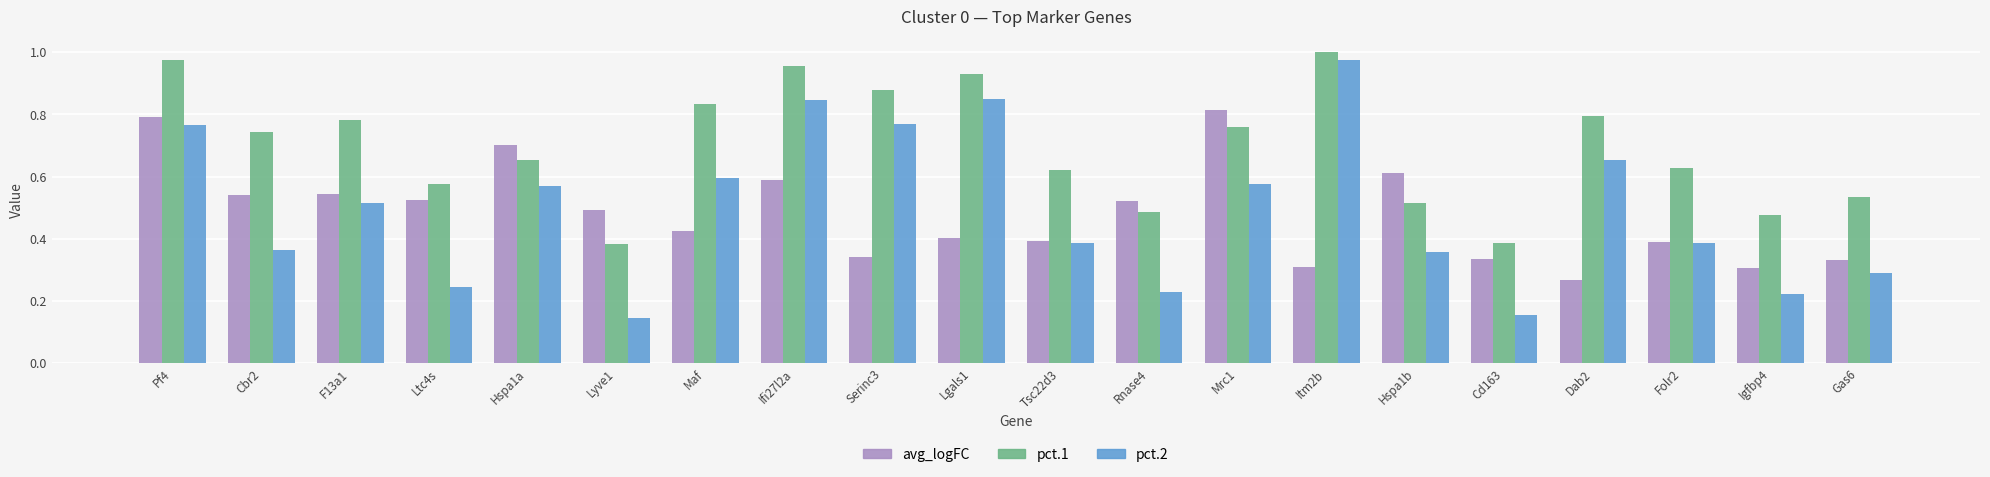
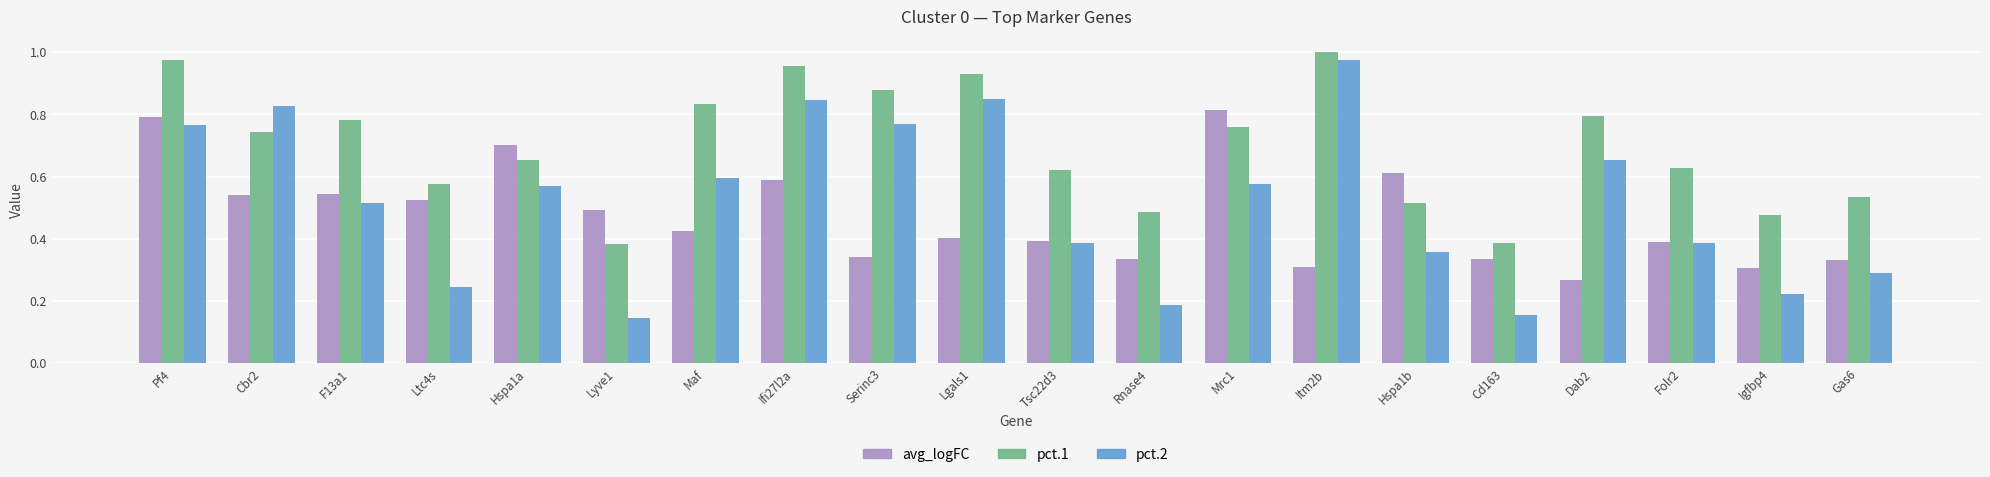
  {
    "avg_logFC": {
      "Pf4": 0.79,
      "Cbr2": 0.54,
      "F13a1": 0.55,
      "Ltc4s": 0.52,
      "Hspa1a": 0.70,
      "Lyve1": 0.49,
      "Maf": 0.42,
      "Ifi27l2a": 0.59,
      "Serinc3": 0.34,
      "Lgals1": 0.40,
      "Tsc22d3": 0.39,
-     "Rnase4": 0.52,
+     "Rnase4": 0.33,
      "Mrc1": 0.82,
      "Itm2b": 0.31,
      "Hspa1b": 0.61,
      "Cd163": 0.34,
      "Dab2": 0.27,
      "Folr2": 0.39,
      "Igfbp4": 0.31,
      "Gas6": 0.33
    },
    "pct.1": {
      "Pf4": 0.97,
      "Cbr2": 0.74,
      "F13a1": 0.78,
      "Ltc4s": 0.58,
      "Hspa1a": 0.65,
      "Lyve1": 0.38,
      "Maf": 0.83,
      "Ifi27l2a": 0.96,
      "Serinc3": 0.88,
      "Lgals1": 0.93,
      "Tsc22d3": 0.62,
      "Rnase4": 0.49,
      "Mrc1": 0.76,
      "Itm2b": 1.00,
      "Hspa1b": 0.52,
      "Cd163": 0.39,
      "Dab2": 0.79,
      "Folr2": 0.63,
      "Igfbp4": 0.48,
      "Gas6": 0.54
    },
    "pct.2": {
      "Pf4": 0.77,
-     "Cbr2": 0.36,
+     "Cbr2": 0.83,
      "F13a1": 0.52,
      "Ltc4s": 0.25,
      "Hspa1a": 0.57,
      "Lyve1": 0.14,
      "Maf": 0.60,
      "Ifi27l2a": 0.85,
      "Serinc3": 0.77,
      "Lgals1": 0.85,
      "Tsc22d3": 0.39,
-     "Rnase4": 0.23,
+     "Rnase4": 0.19,
      "Mrc1": 0.58,
      "Itm2b": 0.97,
      "Hspa1b": 0.36,
      "Cd163": 0.15,
      "Dab2": 0.65,
      "Folr2": 0.39,
      "Igfbp4": 0.22,
      "Gas6": 0.29
    }
  }
